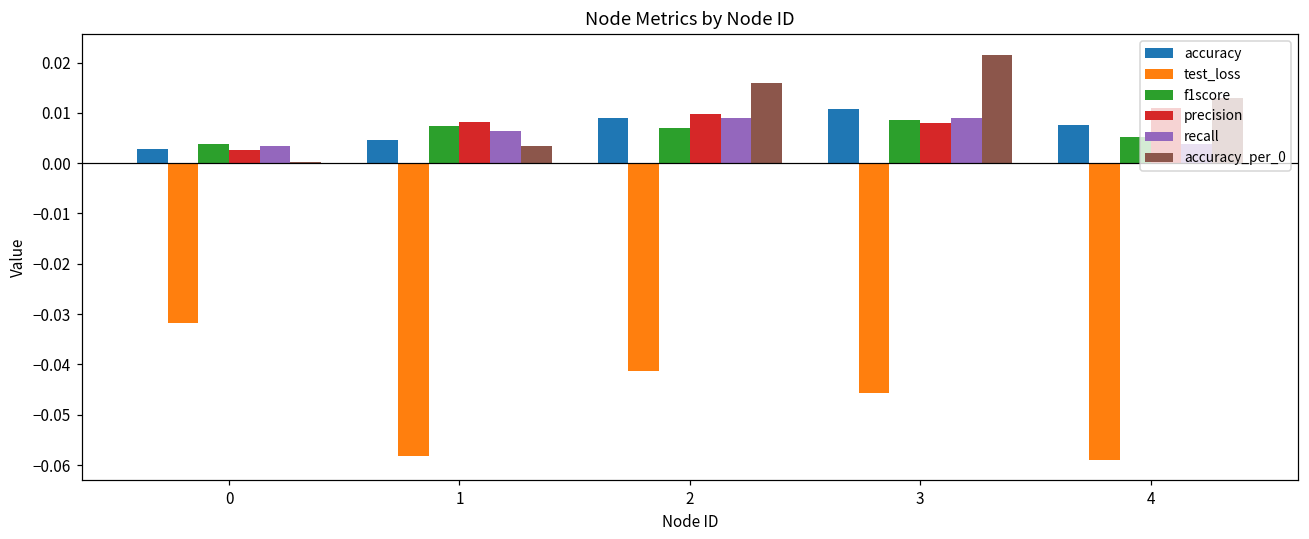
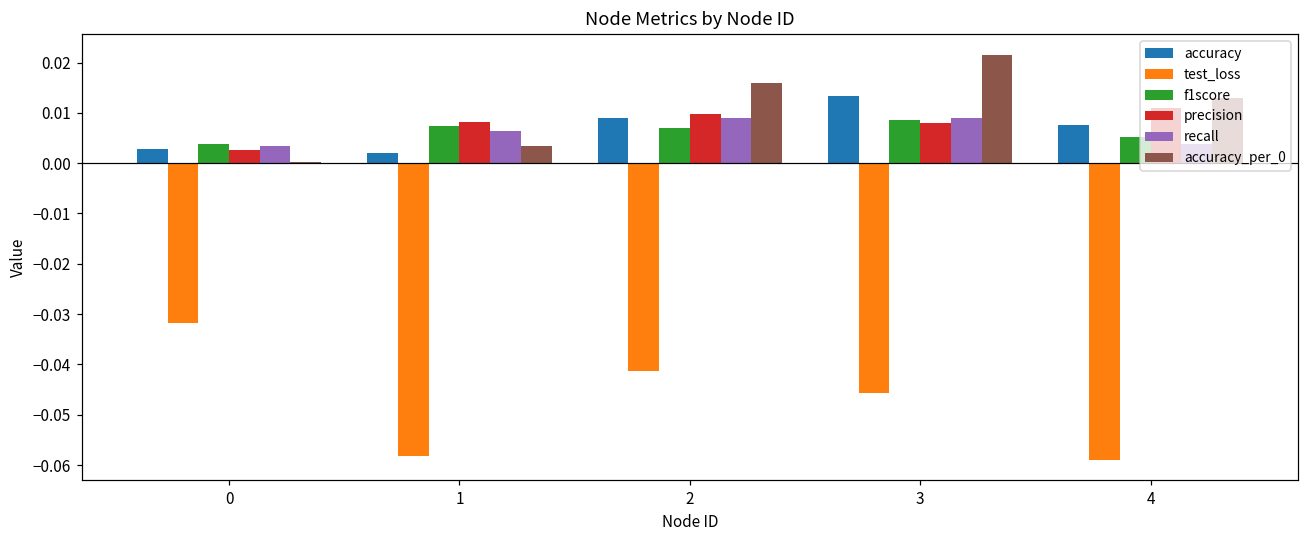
  {
    "accuracy": {
      "0": 0.003,
-     "1": 0.005,
+     "1": 0.002,
      "2": 0.009,
-     "3": 0.011,
+     "3": 0.013,
      "4": 0.008
    },
    "test_loss": {
      "0": -0.032,
      "1": -0.058,
      "2": -0.041,
      "3": -0.046,
      "4": -0.059
    },
    "f1score": {
      "0": 0.004,
      "1": 0.007,
      "2": 0.007,
      "3": 0.009,
      "4": 0.005
    },
    "precision": {
      "0": 0.003,
      "1": 0.008,
      "2": 0.010,
      "3": 0.008
    },
    "recall": {
      "0": 0.003,
      "1": 0.006,
      "2": 0.009,
      "3": 0.009
    },
    "accuracy_per_0": {
      "1": 0.003,
      "2": 0.016,
      "3": 0.022
    }
  }
